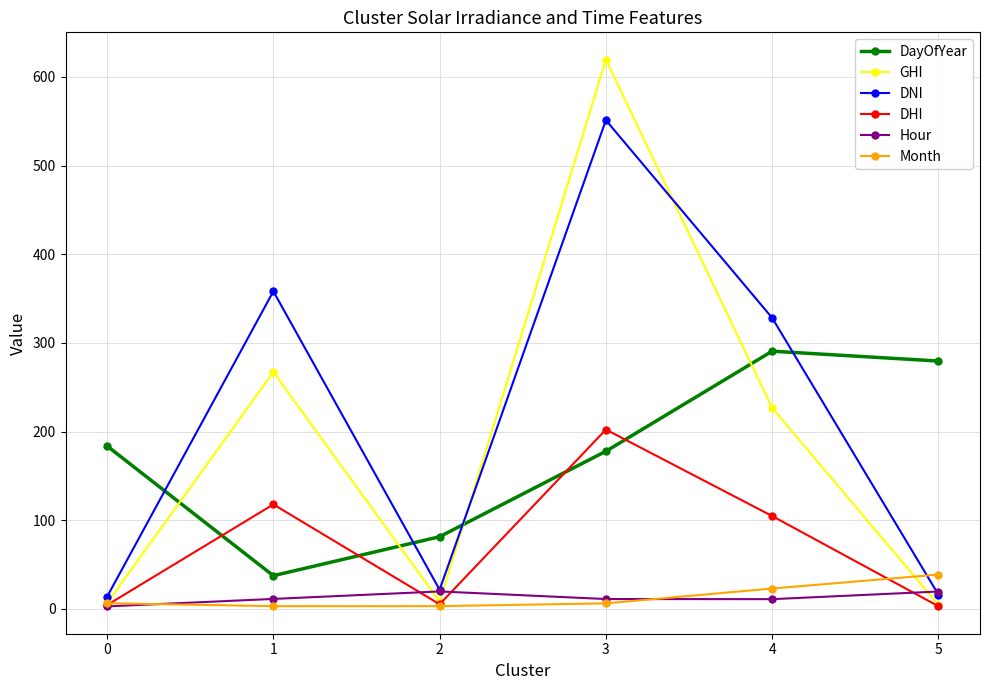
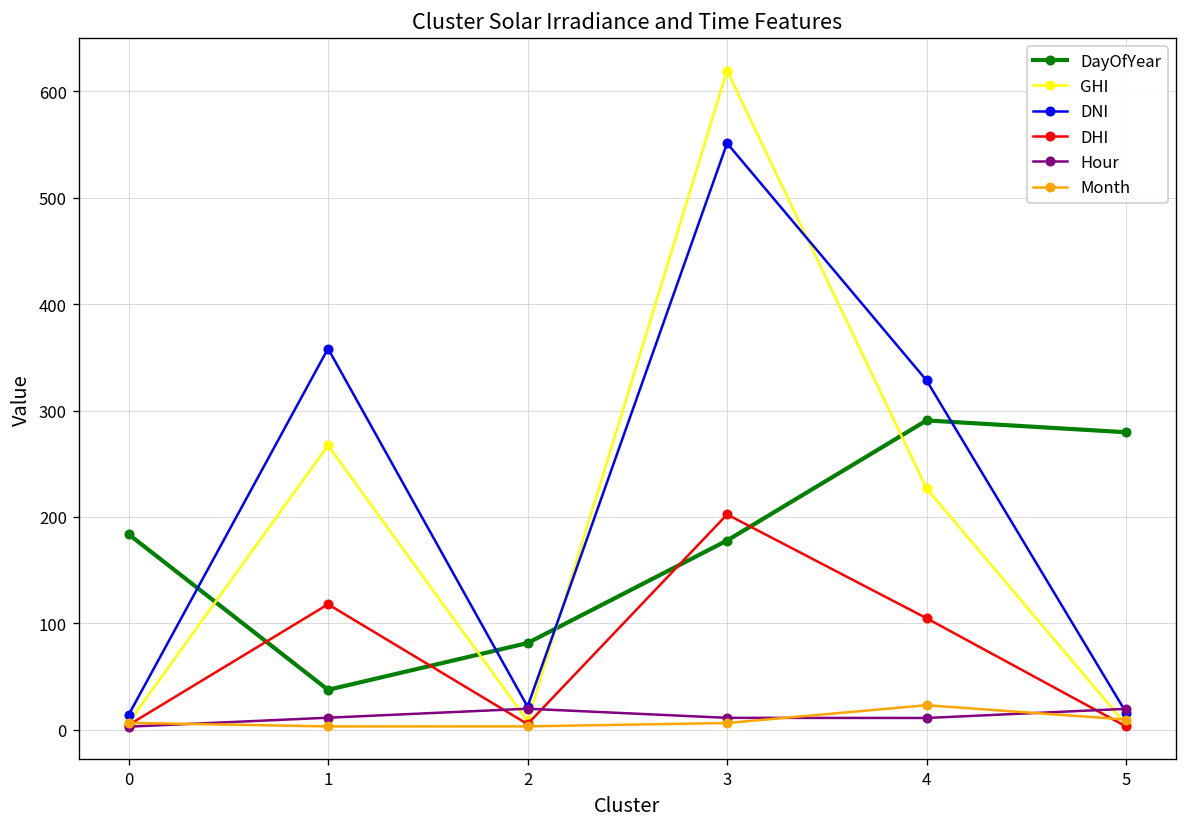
  {
    "DayOfYear": {
      "0": 180,
      "1": 40,
      "2": 80,
      "3": 180,
      "4": 290,
      "5": 280
    },
    "GHI": {
      "1": 270,
      "2": 10,
      "3": 620,
      "4": 230
    },
    "DNI": {
      "0": 10,
      "1": 360,
      "3": 550,
      "4": 330,
      "5": 20
    },
    "DHI": {
      "1": 120,
      "3": 200,
      "4": 100
    },
    "Hour": {
      "1": 10,
      "3": 10,
      "4": 10,
      "5": 20
    },
    "Month": {
      "1": 0,
      "3": 10,
      "4": 20,
-     "5": 40
+     "5": 10
    }
  }
